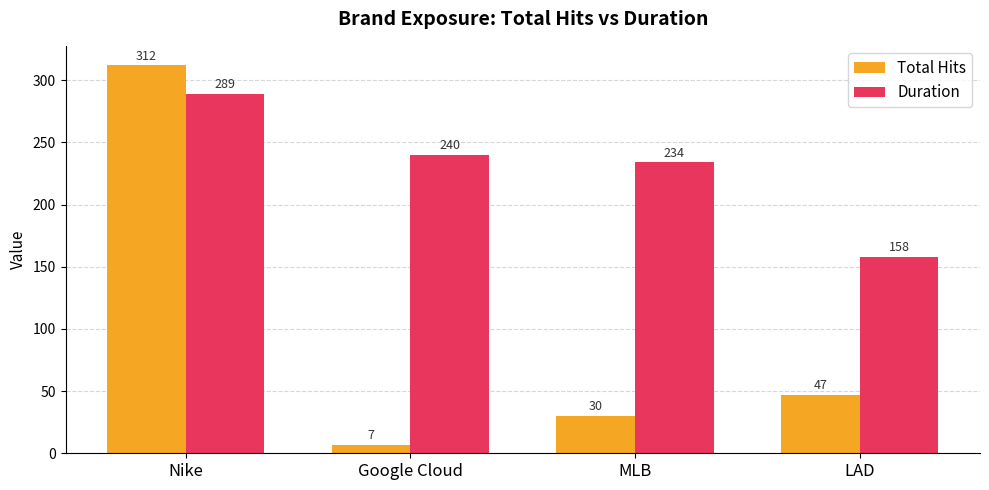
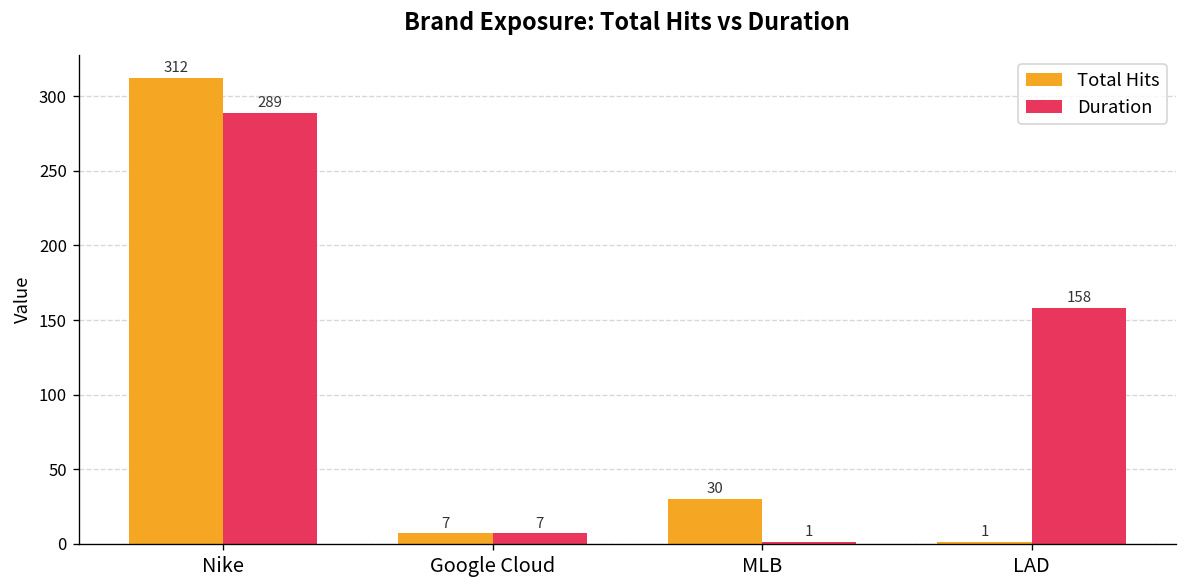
  {
    "Total Hits": {
      "Nike": 312,
      "Google Cloud": 7,
      "MLB": 30,
-     "LAD": 47
+     "LAD": 1
    },
    "Duration": {
      "Nike": 289,
-     "Google Cloud": 240,
-     "MLB": 234,
+     "Google Cloud": 7,
+     "MLB": 1,
      "LAD": 158
    }
  }
